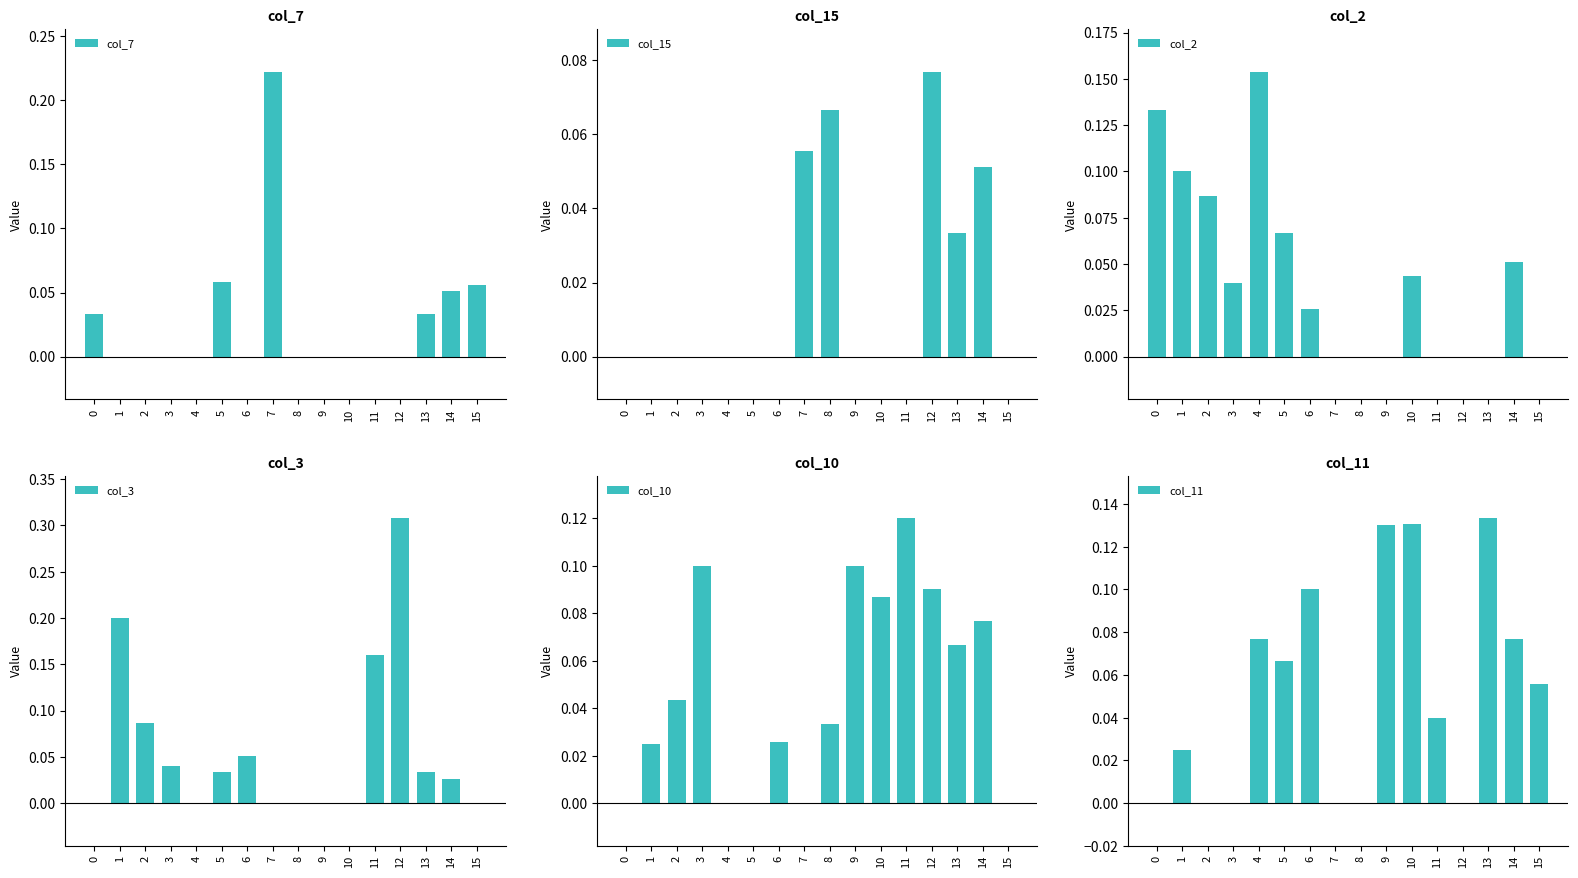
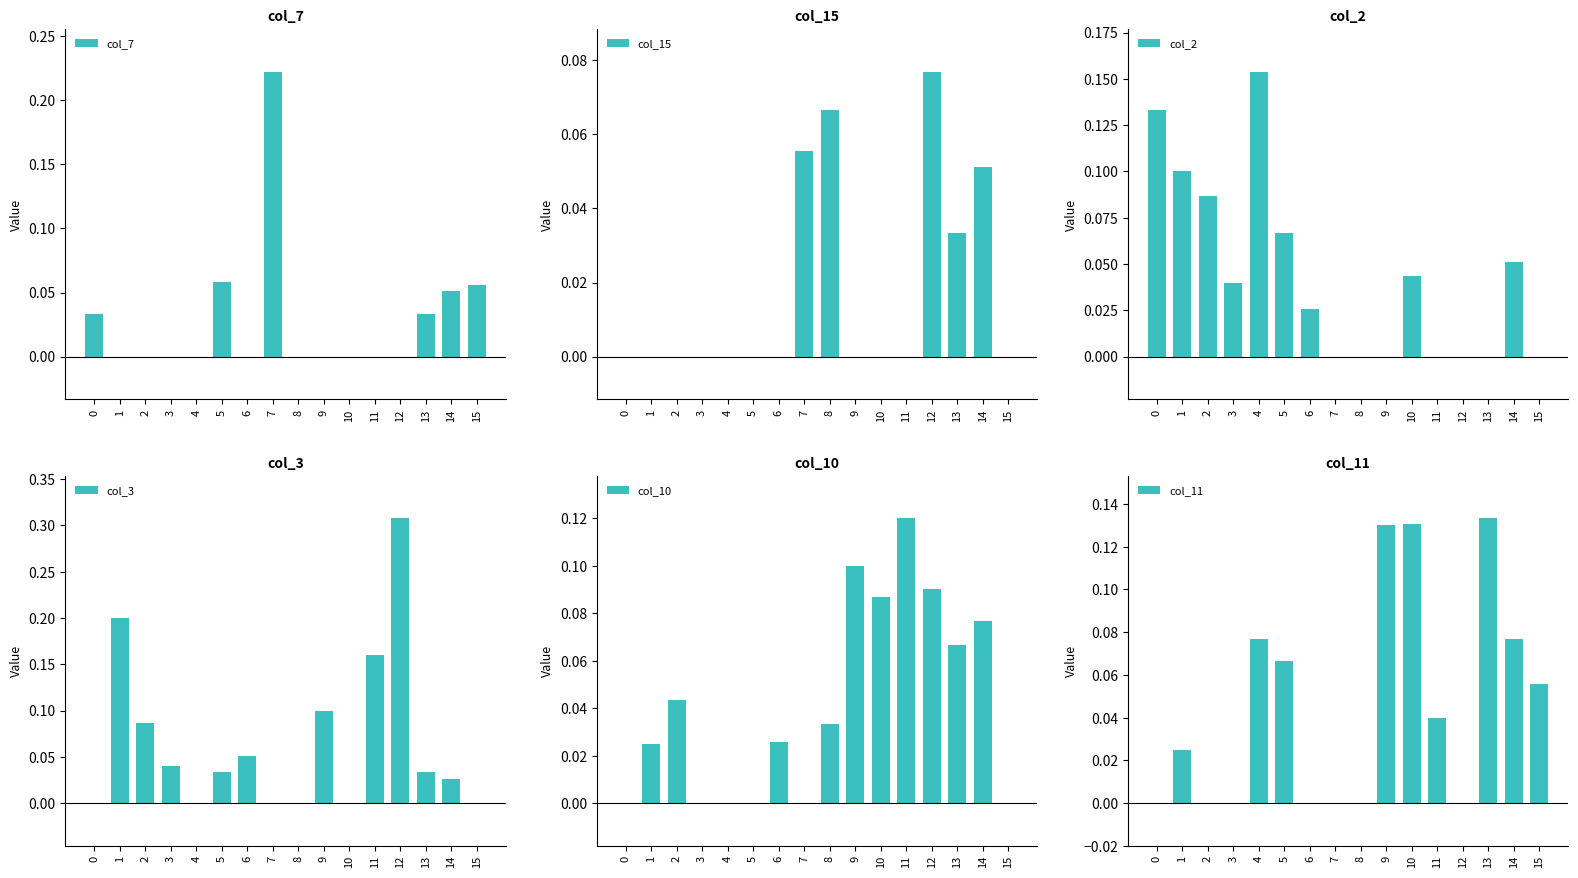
  {
    "col_7": {
      "0": 0.033,
      "1": 0.000,
      "2": 0.000,
      "3": 0.000,
      "4": 0.000,
      "5": 0.058,
      "6": 0.000,
      "7": 0.222,
      "8": 0.000,
      "9": 0.000,
      "10": 0.000,
      "11": 0.000,
      "12": 0.000,
      "13": 0.033,
      "14": 0.051,
      "15": 0.056
    },
    "col_15": {
      "0": 0.000,
      "1": 0.000,
      "2": 0.000,
      "3": 0.000,
      "4": 0.000,
      "5": 0.000,
      "6": 0.000,
      "7": 0.056,
      "8": 0.067,
      "9": 0.000,
      "10": 0.000,
      "11": 0.000,
      "12": 0.077,
      "13": 0.033,
      "14": 0.051,
      "15": 0.000
    },
    "col_2": {
      "0": 0.133,
      "1": 0.100,
      "2": 0.087,
      "3": 0.040,
      "4": 0.154,
      "5": 0.067,
      "6": 0.026,
      "7": 0.000,
      "8": 0.000,
      "9": 0.000,
      "10": 0.043,
      "11": 0.000,
      "12": 0.000,
      "13": 0.000,
      "14": 0.051,
      "15": 0.000
    },
    "col_3": {
      "0": 0.0,
      "1": 0.2,
      "2": 0.09,
      "3": 0.04,
      "4": 0.0,
      "5": 0.03,
      "6": 0.05,
      "7": 0.0,
      "8": 0.0,
-     "9": 0.0,
+     "9": 0.1,
      "10": 0.0,
      "11": 0.16,
      "12": 0.31,
      "13": 0.03,
      "14": 0.03,
      "15": 0.0
    },
    "col_10": {
      "0": 0.0,
      "1": 0.025,
      "2": 0.043,
-     "3": 0.1,
+     "3": 0.0,
      "4": 0.0,
      "5": 0.0,
      "6": 0.026,
      "7": 0.0,
      "8": 0.033,
      "9": 0.1,
      "10": 0.087,
      "11": 0.120,
      "12": 0.090,
      "13": 0.067,
      "14": 0.077,
      "15": 0.0
    },
    "col_11": {
      "0": 0.0,
      "1": 0.025,
      "2": 0.0,
      "3": 0.0,
      "4": 0.077,
      "5": 0.067,
-     "6": 0.1,
+     "6": 0.0,
      "7": 0.0,
      "8": 0.0,
      "9": 0.130,
      "10": 0.130,
      "11": 0.040,
      "12": 0.0,
      "13": 0.133,
      "14": 0.077,
      "15": 0.056
    }
  }
